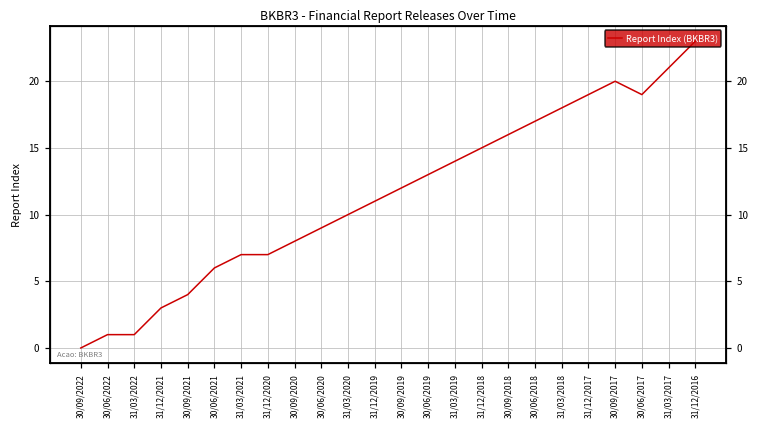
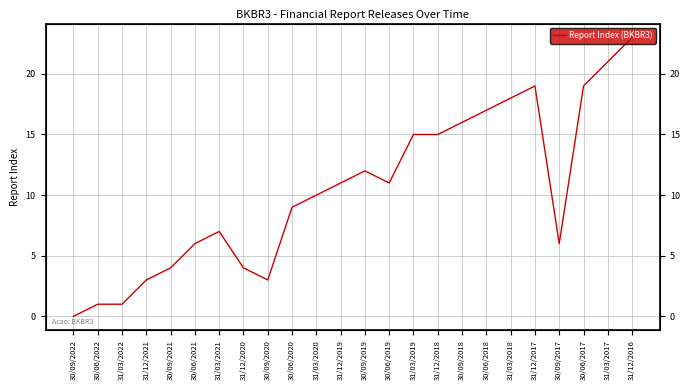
  {
    "30/09/2022": 0,
    "30/06/2022": 1,
    "31/03/2022": 1,
    "31/12/2021": 3,
    "30/09/2021": 4,
    "30/06/2021": 6,
    "31/03/2021": 7,
-   "31/12/2020": 7,
-   "30/09/2020": 8,
+   "31/12/2020": 4,
+   "30/09/2020": 3,
    "30/06/2020": 9,
    "31/03/2020": 10,
    "31/12/2019": 11,
    "30/09/2019": 12,
-   "30/06/2019": 13,
-   "31/03/2019": 14,
+   "30/06/2019": 11,
+   "31/03/2019": 15,
    "31/12/2018": 15,
    "30/09/2018": 16,
    "30/06/2018": 17,
    "31/03/2018": 18,
    "31/12/2017": 19,
-   "30/09/2017": 20,
+   "30/09/2017": 6,
    "30/06/2017": 19,
    "31/03/2017": 21
  }
